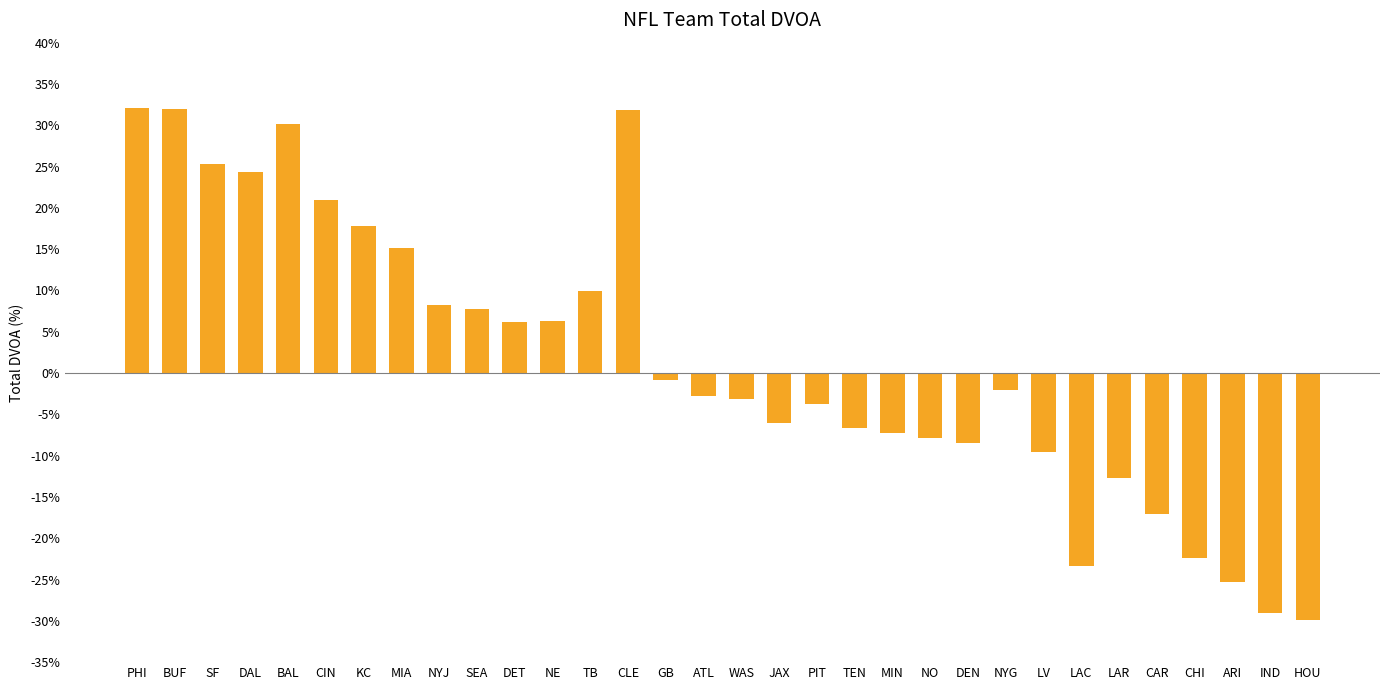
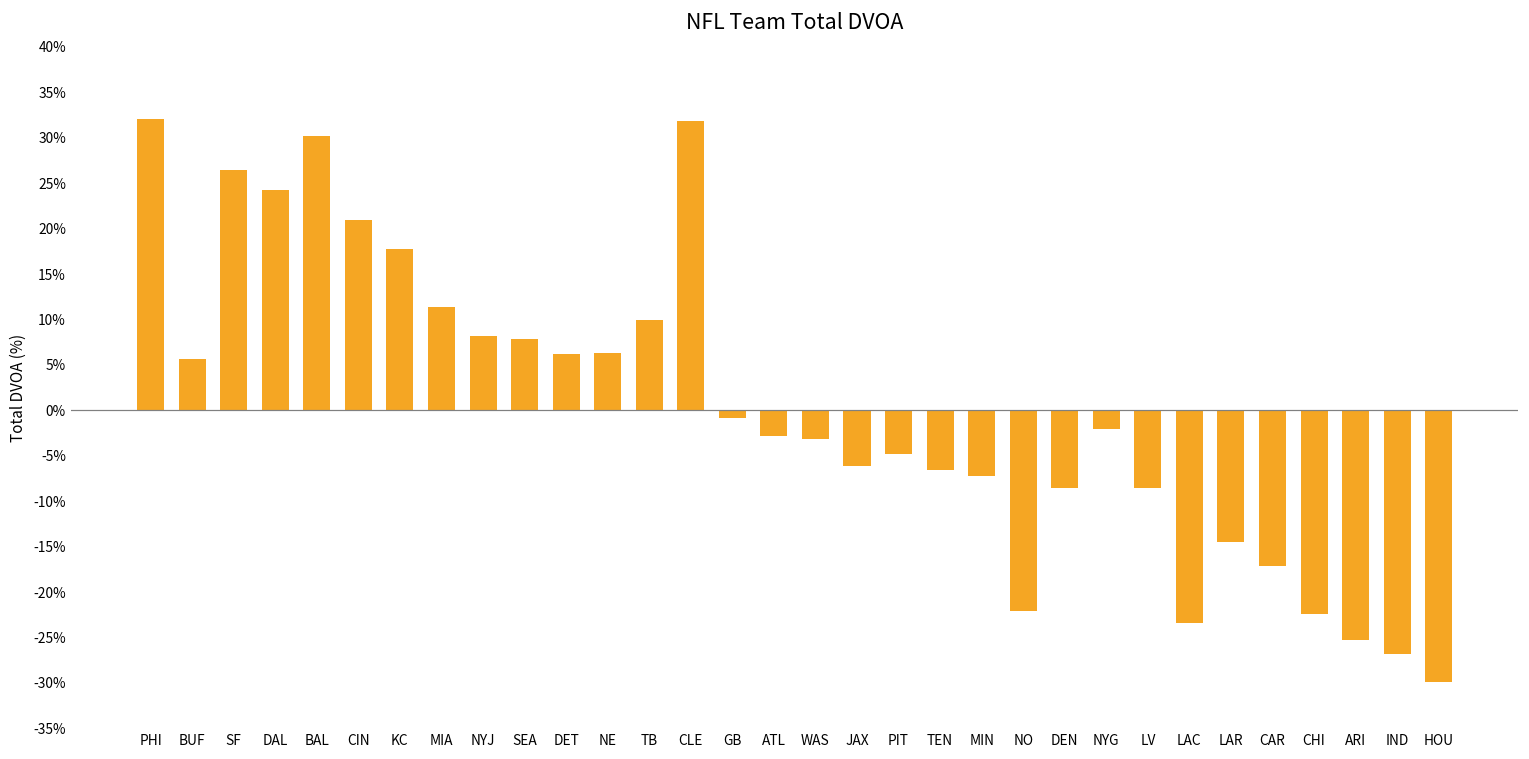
  {
    "PHI": "32%",
-   "BUF": "32%",
-   "SF": "25%",
+   "BUF": "6%",
+   "SF": "26%",
    "DAL": "24%",
    "BAL": "30%",
    "CIN": "21%",
    "KC": "18%",
-   "MIA": "15%",
+   "MIA": "11%",
    "NYJ": "8%",
    "SEA": "8%",
    "DET": "6%",
    "NE": "6%",
    "TB": "10%",
    "CLE": "32%",
    "GB": "-1%",
    "ATL": "-3%",
    "WAS": "-3%",
    "JAX": "-6%",
-   "PIT": "-4%",
+   "PIT": "-5%",
    "TEN": "-7%",
    "MIN": "-7%",
-   "NO": "-8%",
+   "NO": "-22%",
    "DEN": "-9%",
    "NYG": "-2%",
-   "LV": "-10%",
+   "LV": "-9%",
    "LAC": "-23%",
-   "LAR": "-13%",
+   "LAR": "-15%",
    "CAR": "-17%",
    "CHI": "-22%",
    "ARI": "-25%",
-   "IND": "-29%",
+   "IND": "-27%",
    "HOU": "-30%"
  }
